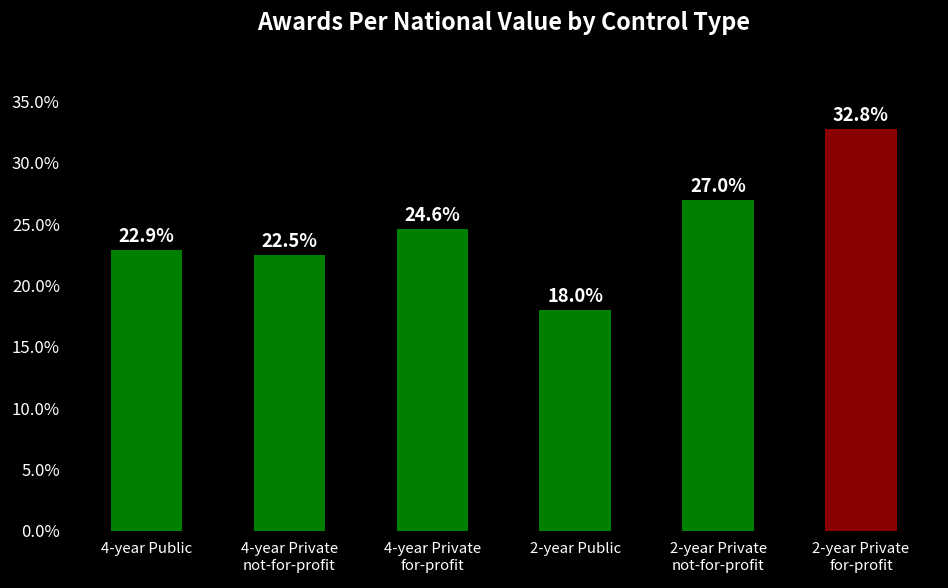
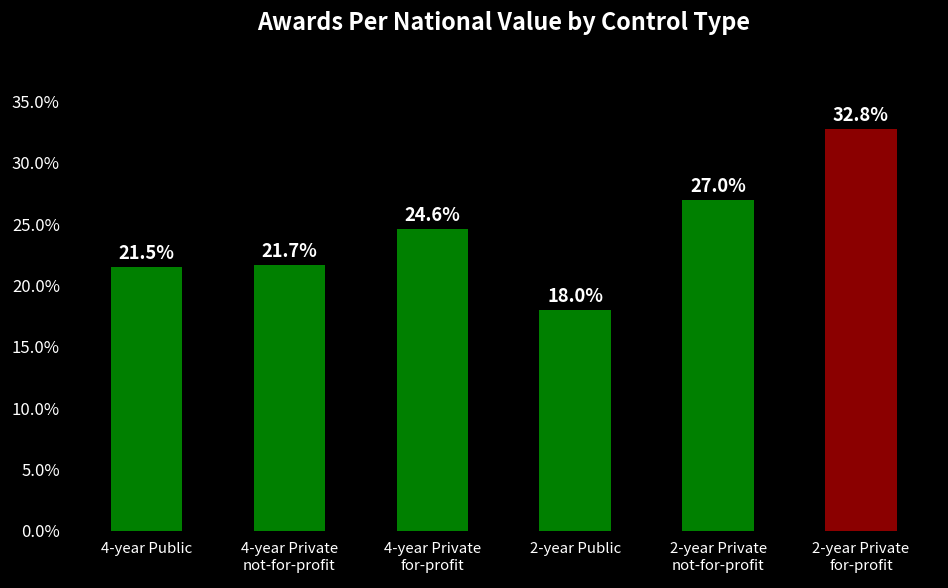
  {
-   "4-year Public": "22.9%",
-   "4-year Private not-for-profit": "22.5%",
+   "4-year Public": "21.5%",
+   "4-year Private not-for-profit": "21.7%",
    "4-year Private for-profit": "24.6%",
    "2-year Public": "18.0%",
    "2-year Private not-for-profit": "27.0%",
    "2-year Private for-profit": "32.8%"
  }
